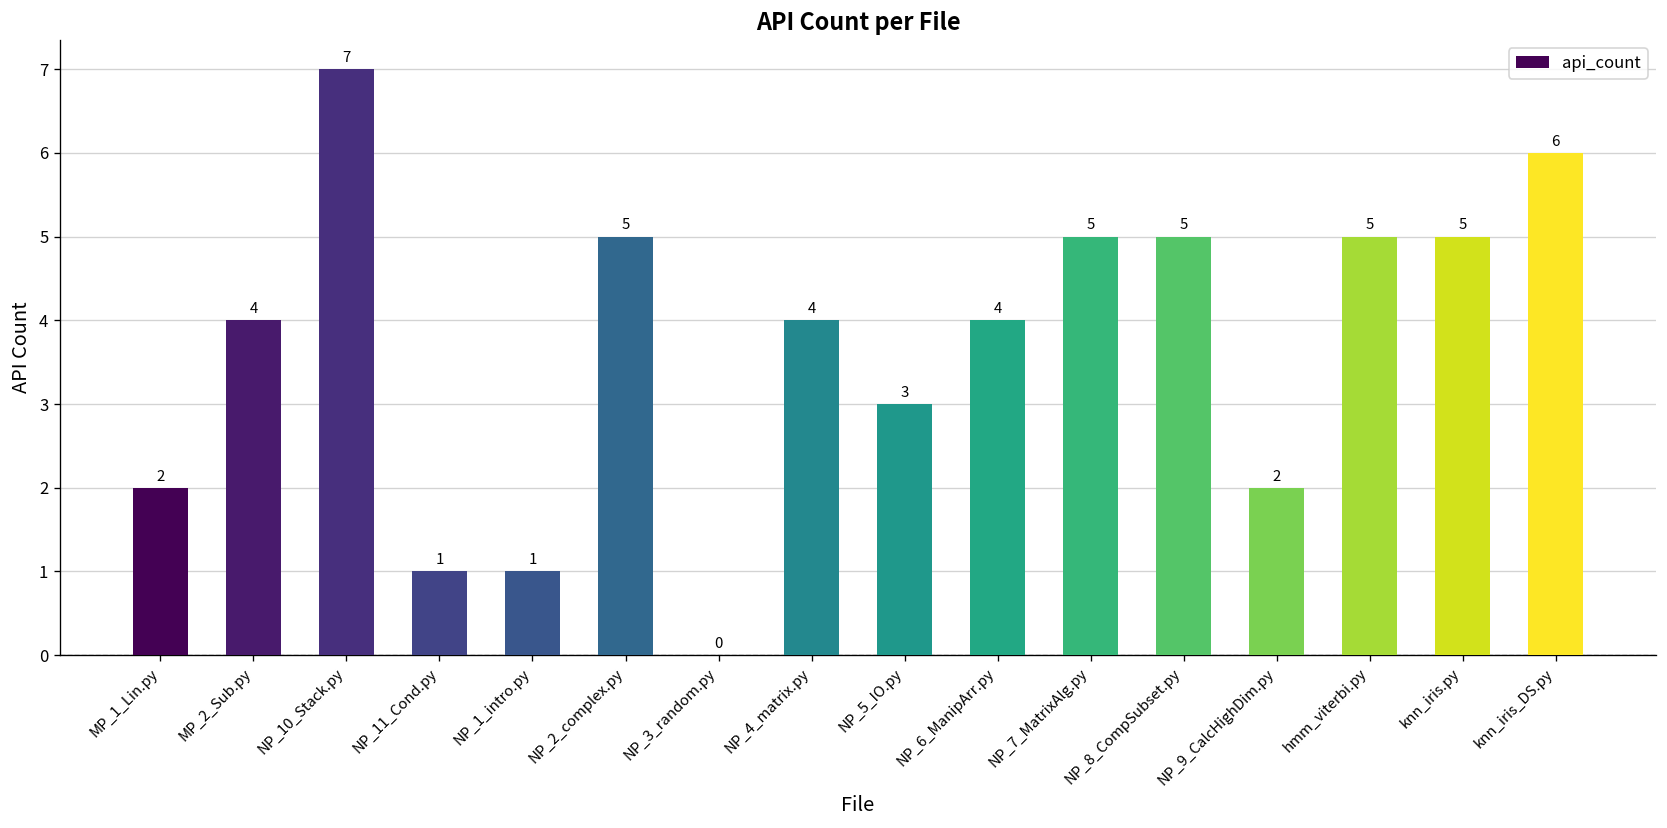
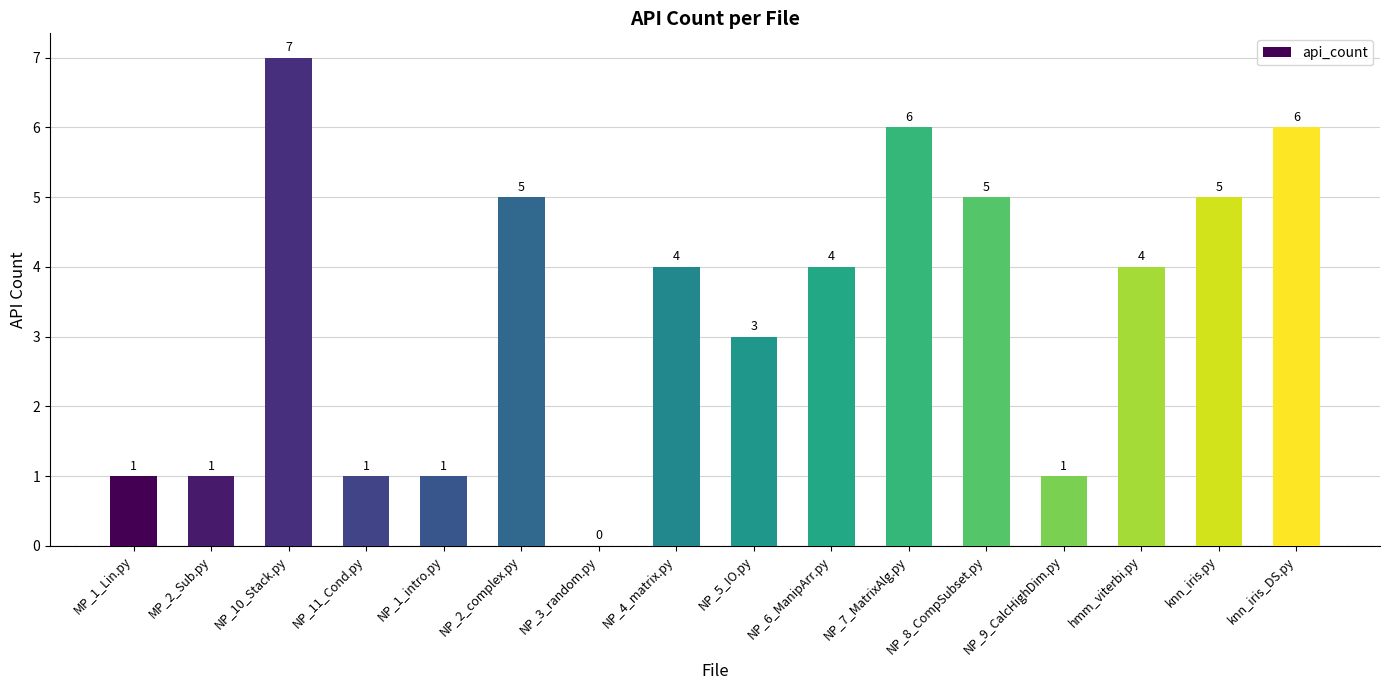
  {
-   "MP_1_Lin.py": 2,
-   "MP_2_Sub.py": 4,
+   "MP_1_Lin.py": 1,
+   "MP_2_Sub.py": 1,
    "NP_10_Stack.py": 7,
    "NP_11_Cond.py": 1,
    "NP_1_intro.py": 1,
    "NP_2_complex.py": 5,
    "NP_3_random.py": 0,
    "NP_4_matrix.py": 4,
    "NP_5_IO.py": 3,
    "NP_6_ManipArr.py": 4,
-   "NP_7_MatrixAlg.py": 5,
+   "NP_7_MatrixAlg.py": 6,
    "NP_8_CompSubset.py": 5,
-   "NP_9_CalcHighDim.py": 2,
-   "hmm_viterbi.py": 5,
+   "NP_9_CalcHighDim.py": 1,
+   "hmm_viterbi.py": 4,
    "knn_iris.py": 5,
    "knn_iris_DS.py": 6
  }
